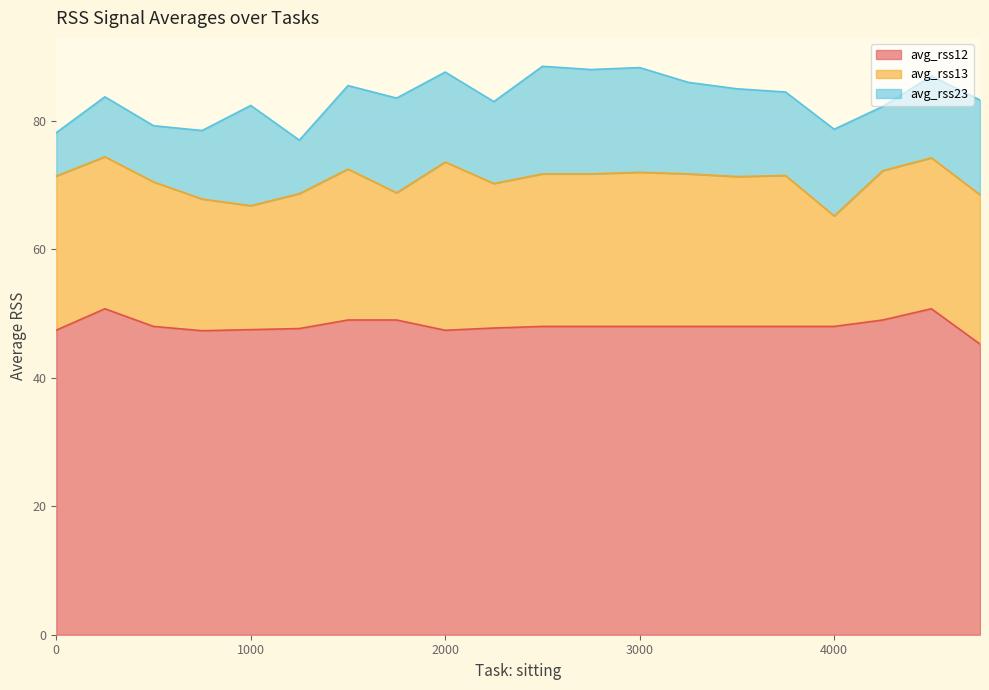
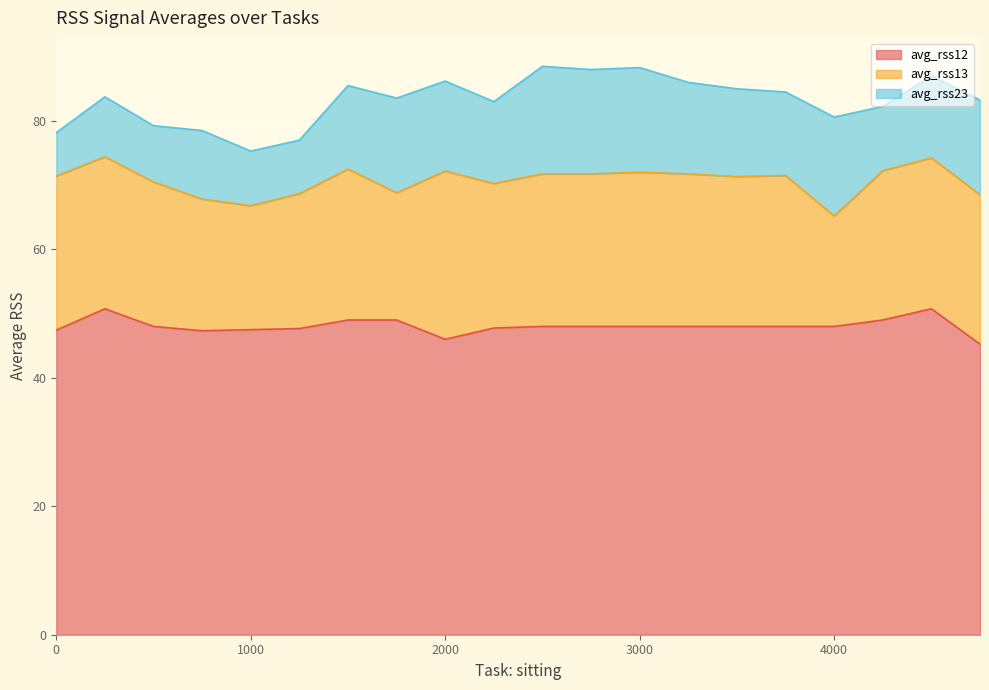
  {
    "avg_rss12": {
      "0": 47,
      "1000": 48,
-     "2000": 47,
+     "2000": 46,
      "3000": 48,
      "4000": 48
    },
    "avg_rss13": {
      "0": 24,
      "1000": 19,
      "2000": 26,
      "3000": 24,
      "4000": 17
    },
    "avg_rss23": {
      "0": 7,
-     "1000": 16,
+     "1000": 9,
      "2000": 14,
      "3000": 16,
-     "4000": 14
+     "4000": 15
    }
  }
